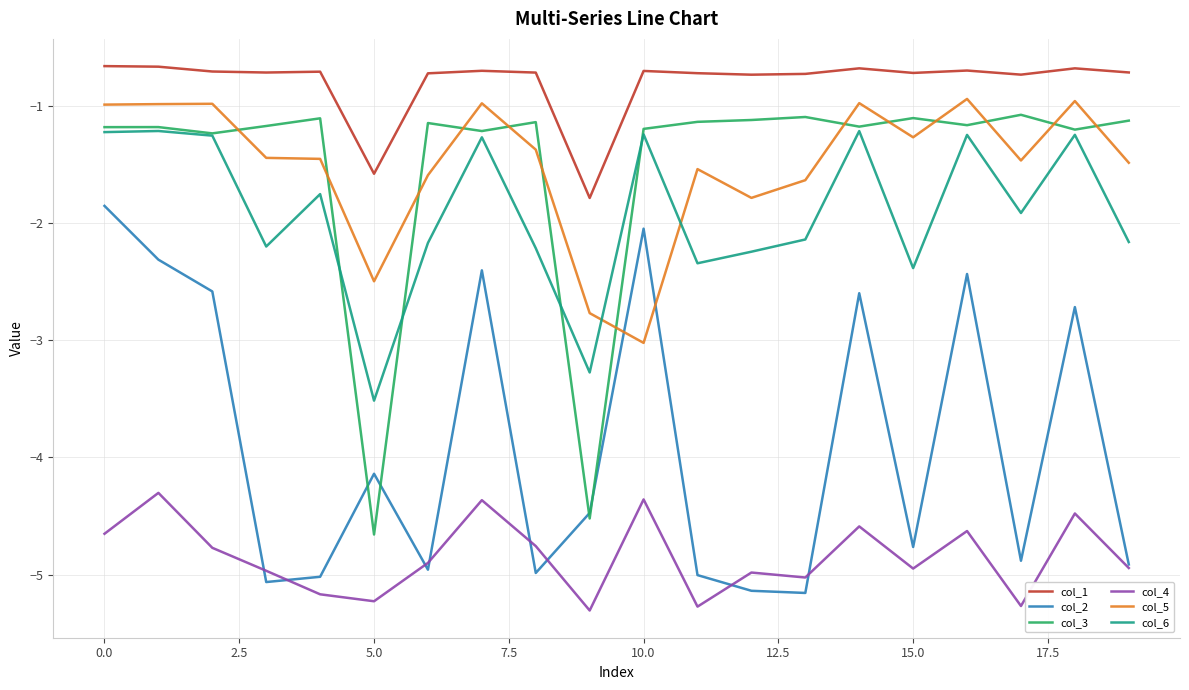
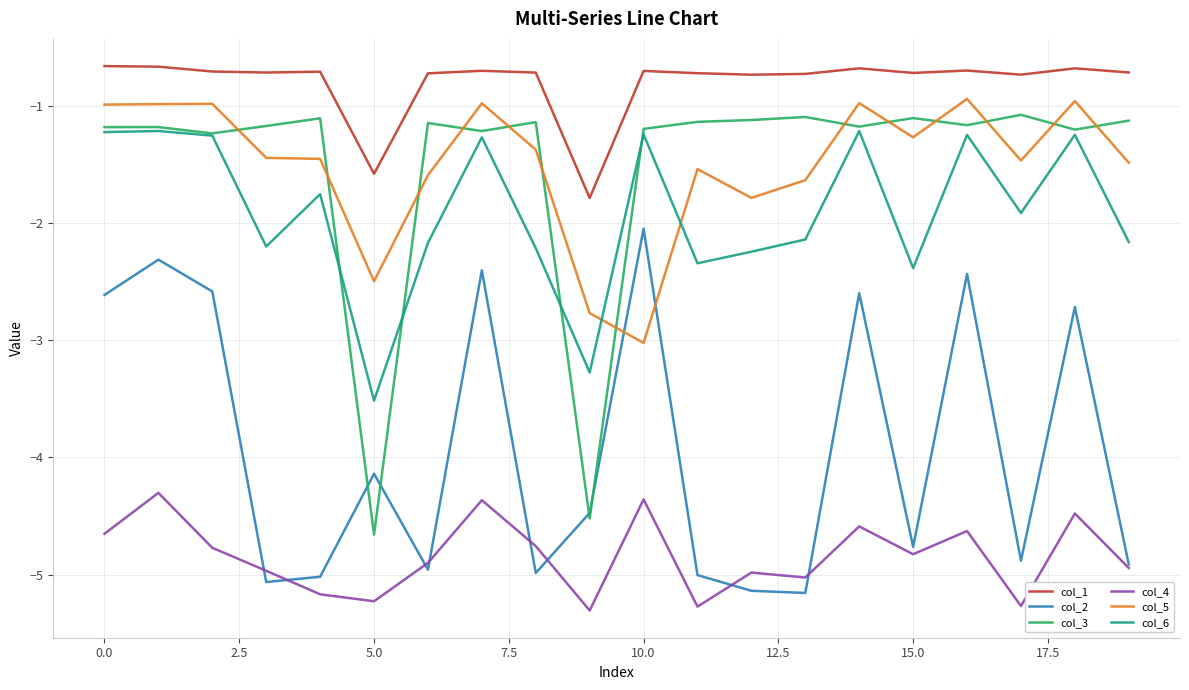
  {
    "col_1": {
      "0.0": -0.66,
      "5.0": -1.58,
      "10.0": -0.70,
      "15.0": -0.72
    },
    "col_2": {
-     "0.0": -1.85,
+     "0.0": -2.61,
      "5.0": -4.14,
      "10.0": -2.05,
      "15.0": -4.76
    },
    "col_4": {
      "0.0": -4.65,
      "5.0": -5.23,
      "10.0": -4.36,
-     "15.0": -4.95
+     "15.0": -4.83
    },
    "col_5": {
      "0.0": -0.99,
      "5.0": -2.50,
      "10.0": -3.02,
      "15.0": -1.27
    }
  }
